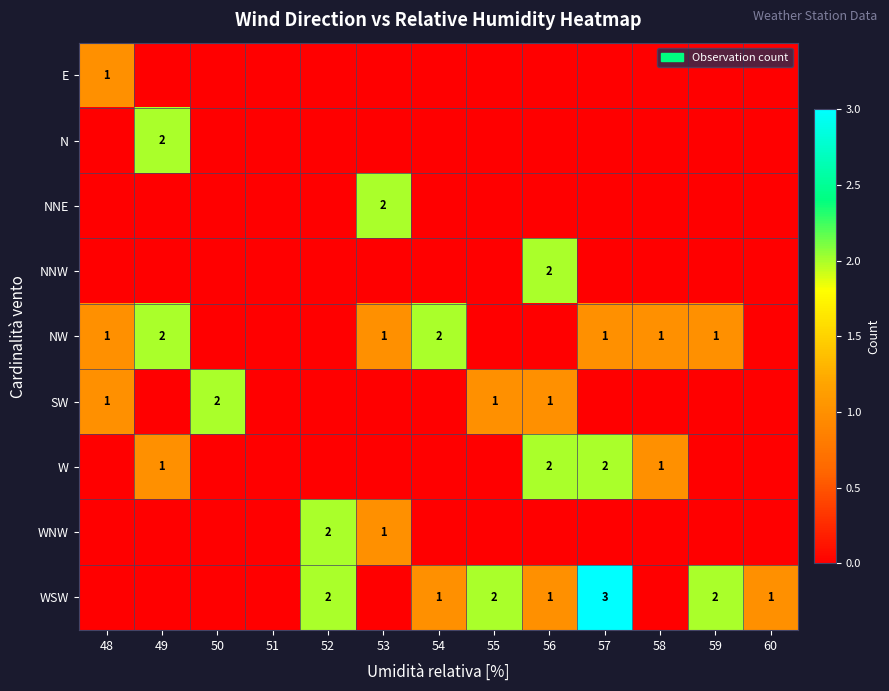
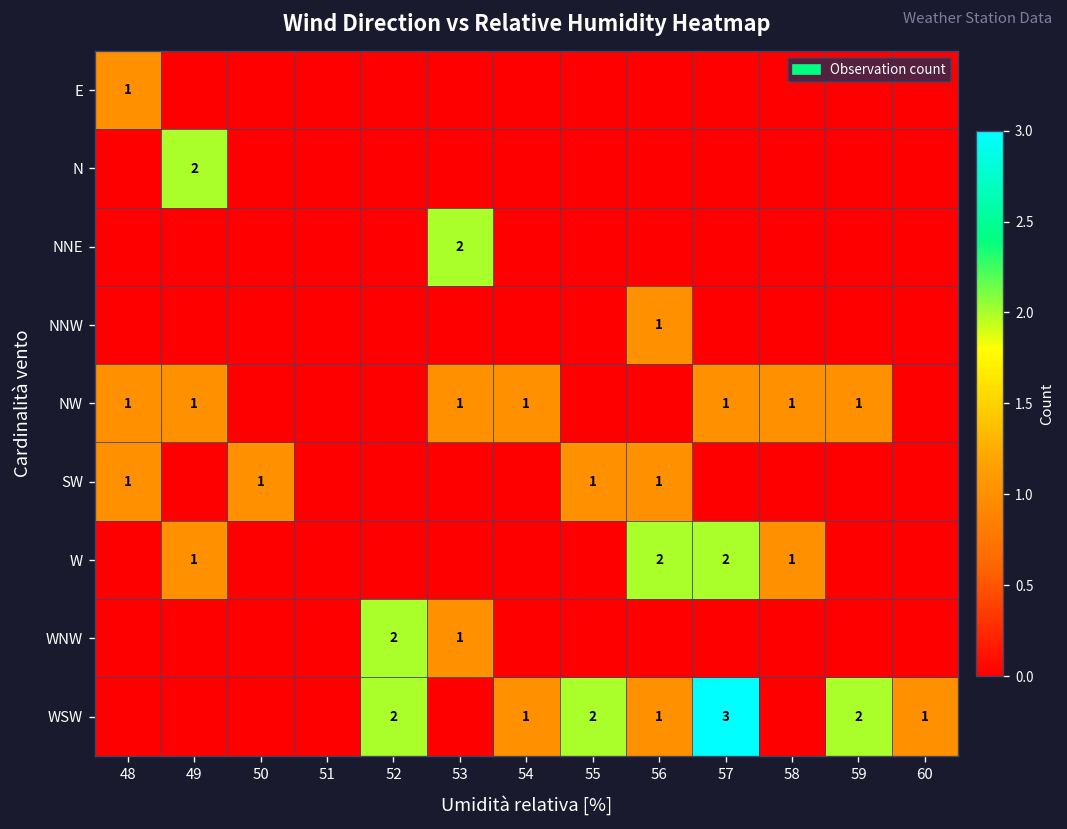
  {
    "E": {
      "48": 1
    },
    "N": {
      "49": 2
    },
    "NNE": {
      "53": 2
    },
    "NNW": {
-     "56": 2
+     "56": 1
    },
    "NW": {
      "48": 1,
-     "49": 2,
+     "49": 1,
      "53": 1,
-     "54": 2,
+     "54": 1,
      "57": 1,
      "58": 1,
      "59": 1
    },
    "SW": {
      "48": 1,
-     "50": 2,
+     "50": 1,
      "55": 1,
      "56": 1
    },
    "W": {
      "49": 1,
      "56": 2,
      "57": 2,
      "58": 1
    },
    "WNW": {
      "52": 2,
      "53": 1
    },
    "WSW": {
      "52": 2,
      "54": 1,
      "55": 2,
      "56": 1,
      "57": 3,
      "59": 2,
      "60": 1
    }
  }
